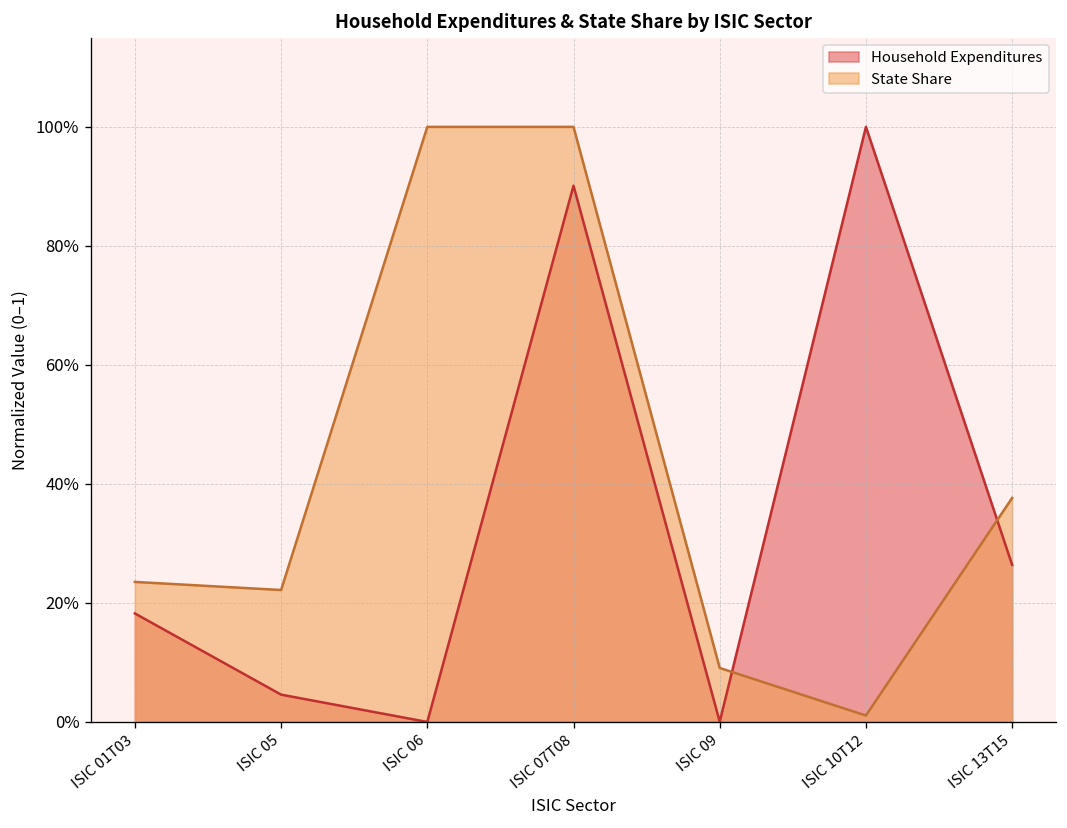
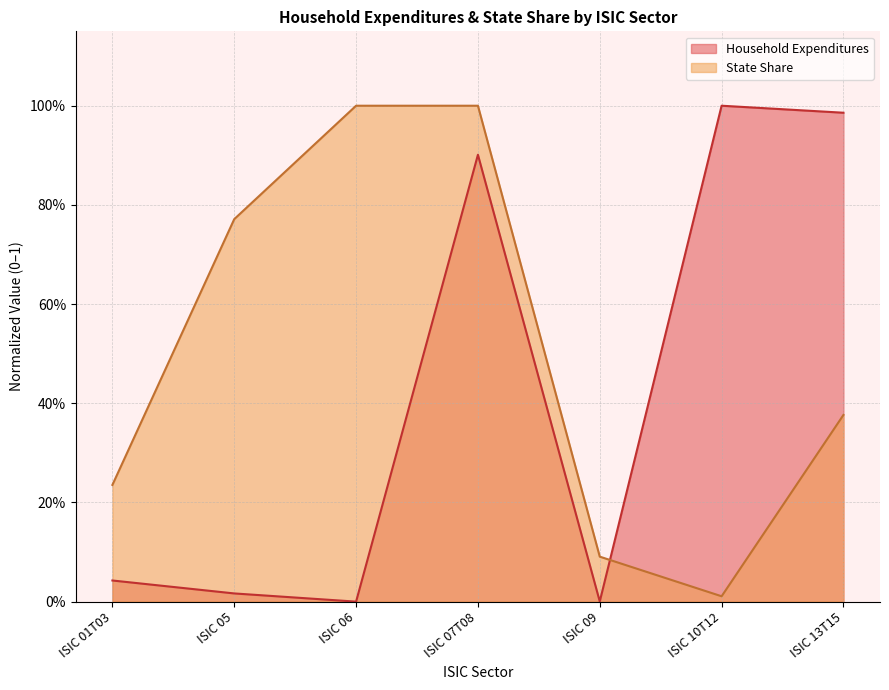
  {
    "Household Expenditures": {
-     "ISIC 01T03": "18%",
-     "ISIC 05": "5%",
+     "ISIC 01T03": "4%",
+     "ISIC 05": "2%",
      "ISIC 06": "0%",
      "ISIC 07T08": "90%",
      "ISIC 09": "0%",
      "ISIC 10T12": "100%",
-     "ISIC 13T15": "26%"
+     "ISIC 13T15": "99%"
    },
    "State Share": {
      "ISIC 01T03": "24%",
-     "ISIC 05": "22%",
+     "ISIC 05": "77%",
      "ISIC 06": "100%",
      "ISIC 07T08": "100%",
      "ISIC 09": "9%",
      "ISIC 10T12": "1%",
      "ISIC 13T15": "38%"
    }
  }
